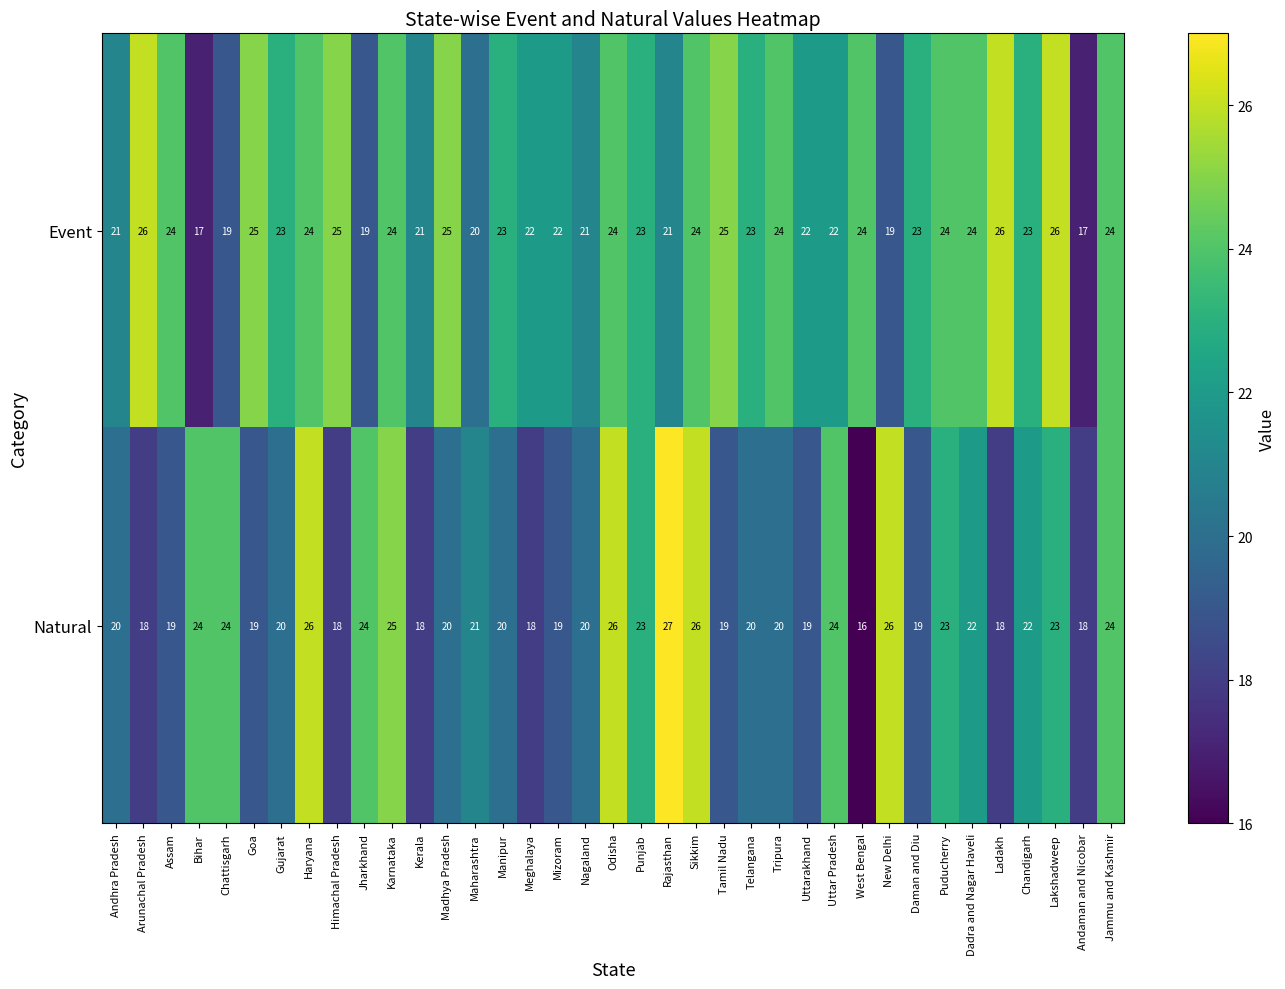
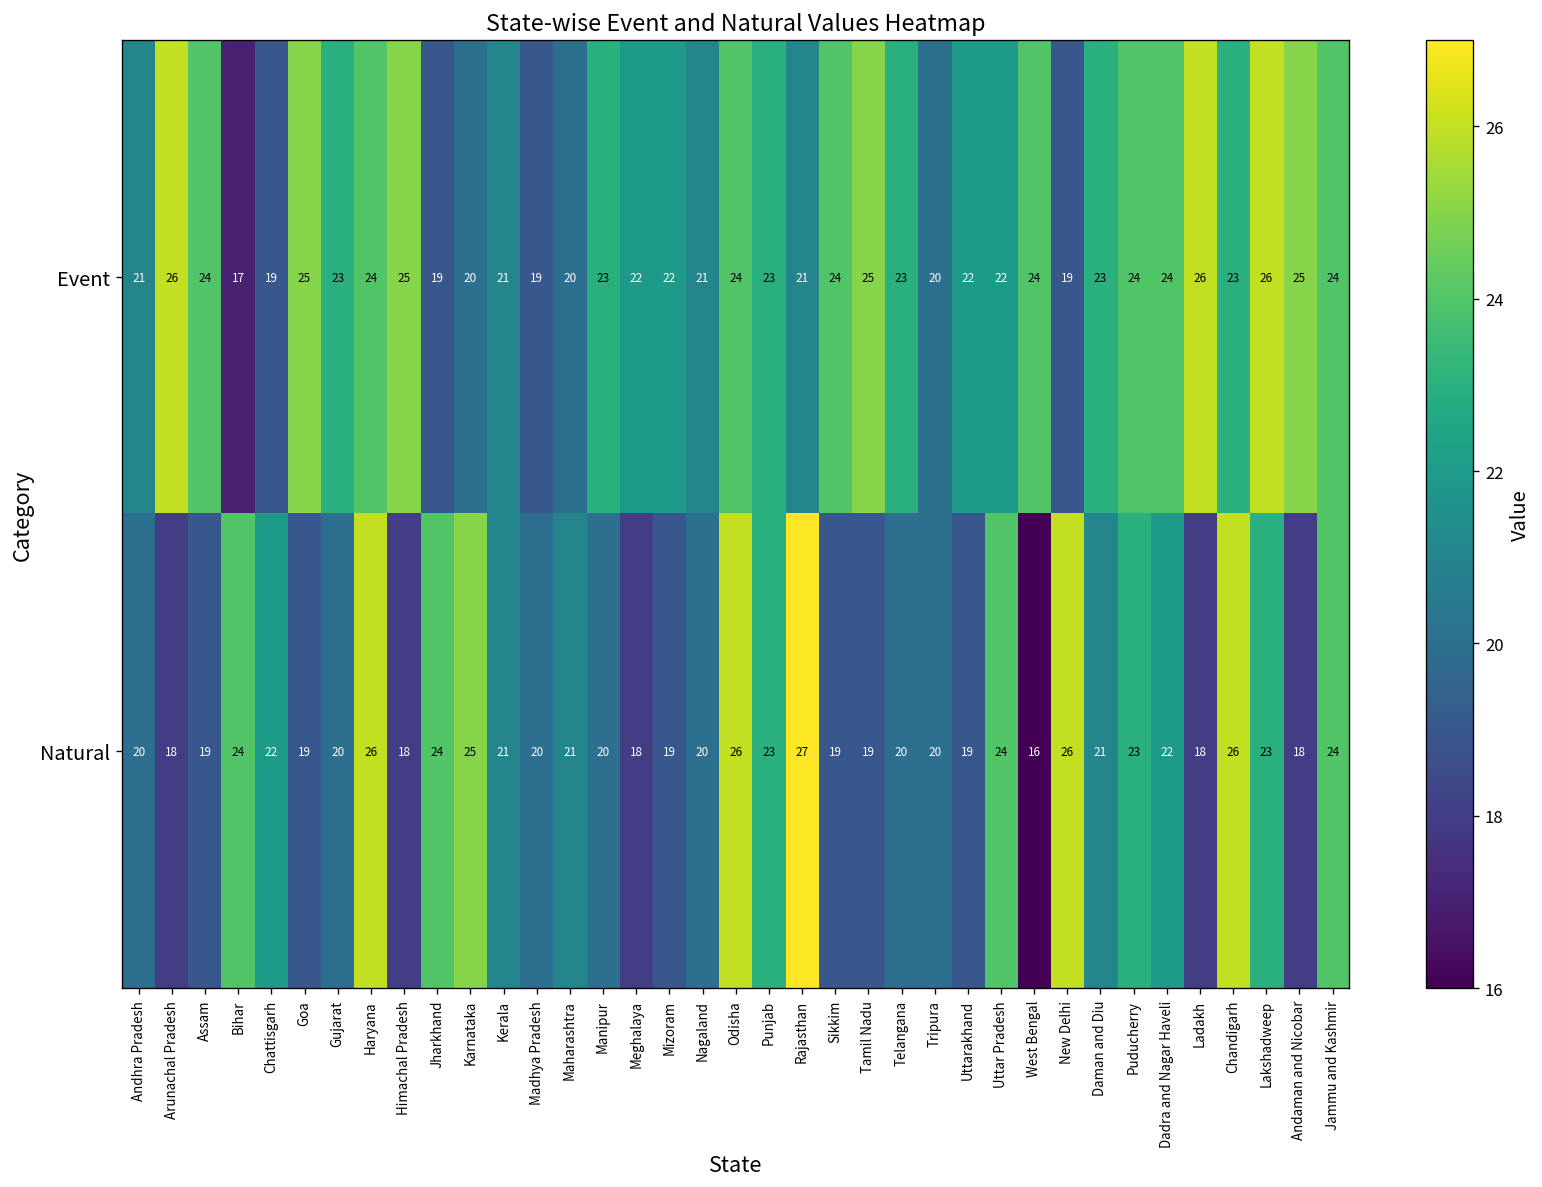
  {
    "Event": {
      "Andhra Pradesh": 21,
      "Arunachal Pradesh": 26,
      "Assam": 24,
      "Bihar": 17,
      "Chattisgarh": 19,
      "Goa": 25,
      "Gujarat": 23,
      "Haryana": 24,
      "Himachal Pradesh": 25,
      "Jharkhand": 19,
-     "Karnataka": 24,
+     "Karnataka": 20,
      "Kerala": 21,
-     "Madhya Pradesh": 25,
+     "Madhya Pradesh": 19,
      "Maharashtra": 20,
      "Manipur": 23,
      "Meghalaya": 22,
      "Mizoram": 22,
      "Nagaland": 21,
      "Odisha": 24,
      "Punjab": 23,
      "Rajasthan": 21,
      "Sikkim": 24,
      "Tamil Nadu": 25,
      "Telangana": 23,
-     "Tripura": 24,
+     "Tripura": 20,
      "Uttarakhand": 22,
      "Uttar Pradesh": 22,
      "West Bengal": 24,
      "New Delhi": 19,
      "Daman and Diu": 23,
      "Puducherry": 24,
      "Dadra and Nagar Haveli": 24,
      "Ladakh": 26,
      "Chandigarh": 23,
      "Lakshadweep": 26,
-     "Andaman and Nicobar": 17,
+     "Andaman and Nicobar": 25,
      "Jammu and Kashmir": 24
    },
    "Natural": {
      "Andhra Pradesh": 20,
      "Arunachal Pradesh": 18,
      "Assam": 19,
      "Bihar": 24,
-     "Chattisgarh": 24,
+     "Chattisgarh": 22,
      "Goa": 19,
      "Gujarat": 20,
      "Haryana": 26,
      "Himachal Pradesh": 18,
      "Jharkhand": 24,
      "Karnataka": 25,
-     "Kerala": 18,
+     "Kerala": 21,
      "Madhya Pradesh": 20,
      "Maharashtra": 21,
      "Manipur": 20,
      "Meghalaya": 18,
      "Mizoram": 19,
      "Nagaland": 20,
      "Odisha": 26,
      "Punjab": 23,
      "Rajasthan": 27,
-     "Sikkim": 26,
+     "Sikkim": 19,
      "Tamil Nadu": 19,
      "Telangana": 20,
      "Tripura": 20,
      "Uttarakhand": 19,
      "Uttar Pradesh": 24,
      "West Bengal": 16,
      "New Delhi": 26,
-     "Daman and Diu": 19,
+     "Daman and Diu": 21,
      "Puducherry": 23,
      "Dadra and Nagar Haveli": 22,
      "Ladakh": 18,
-     "Chandigarh": 22,
+     "Chandigarh": 26,
      "Lakshadweep": 23,
      "Andaman and Nicobar": 18,
      "Jammu and Kashmir": 24
    }
  }
